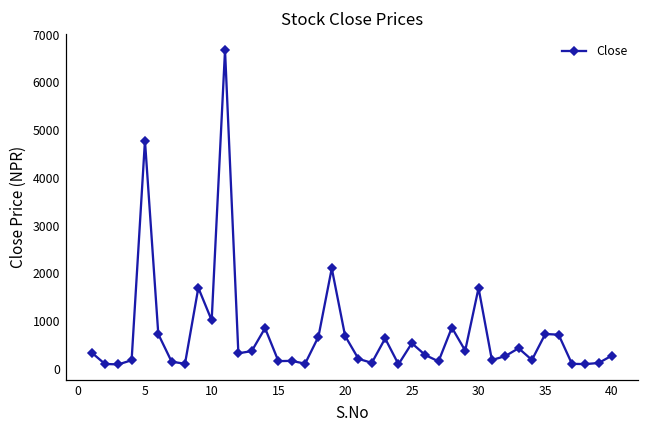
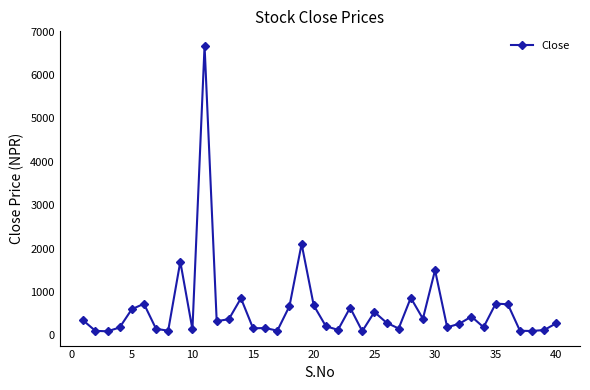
  {
-   "5": 4800,
-   "10": 1000,
+   "5": 600,
+   "10": 100,
    "15": 200,
    "20": 700,
    "25": 500,
-   "30": 1700,
+   "30": 1500,
    "35": 700,
    "40": 300
  }
